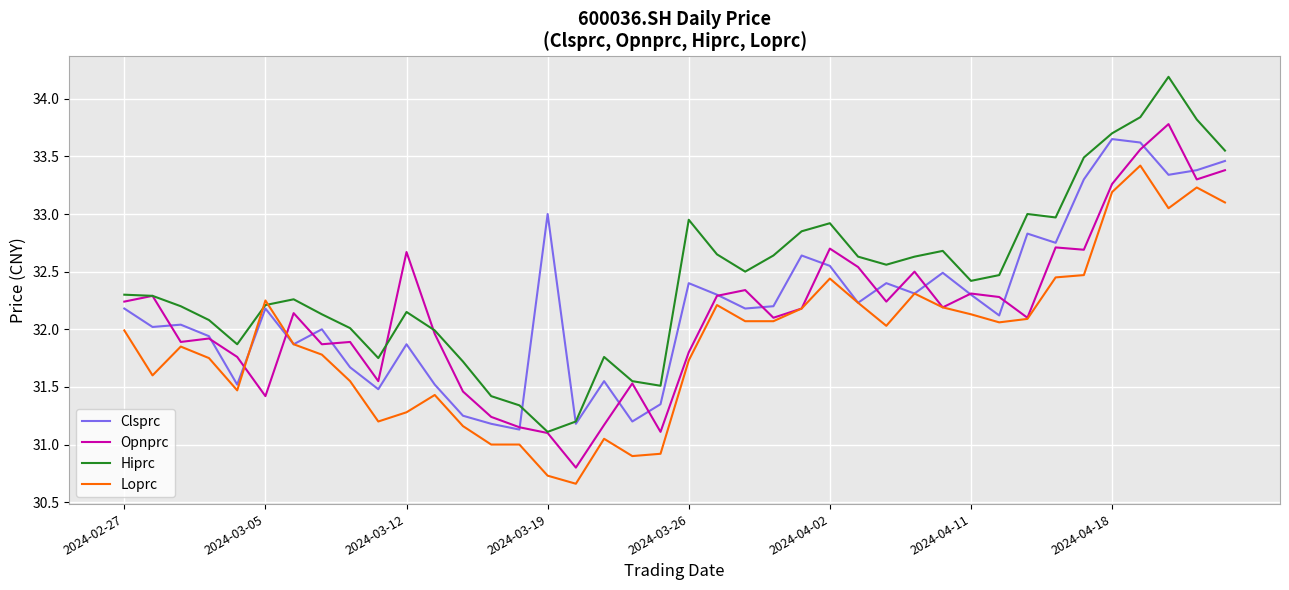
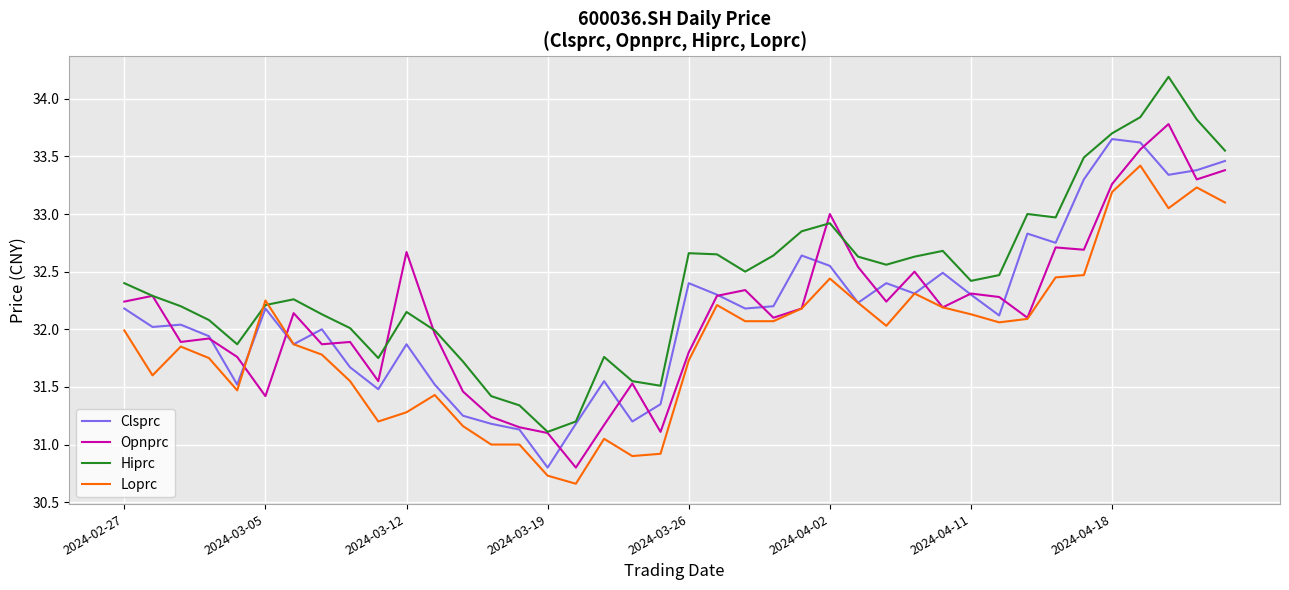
  {
    "Clsprc": {
      "2024-02-27": 32.2,
      "2024-03-05": 32.2,
      "2024-03-12": 31.87,
-     "2024-03-19": 33.0,
+     "2024-03-19": 30.8,
      "2024-03-26": 32.4,
      "2024-04-02": 32.55,
      "2024-04-18": 33.65
    },
    "Opnprc": {
      "2024-02-27": 32.24,
      "2024-03-05": 31.4,
      "2024-03-12": 32.67,
      "2024-03-26": 31.8,
-     "2024-04-02": 32.7,
+     "2024-04-02": 33.0,
      "2024-04-18": 33.26
    },
    "Hiprc": {
-     "2024-02-27": 32.3,
+     "2024-02-27": 32.4,
      "2024-03-05": 32.21,
      "2024-03-12": 32.15,
-     "2024-03-26": 32.95,
+     "2024-03-26": 32.66,
      "2024-04-02": 32.92,
      "2024-04-11": 32.42,
      "2024-04-18": 33.70
    },
    "Loprc": {
      "2024-02-27": 31.99,
      "2024-03-05": 32.25,
      "2024-03-12": 31.28,
      "2024-03-19": 30.73,
      "2024-03-26": 31.73,
      "2024-04-02": 32.44,
      "2024-04-11": 32.13,
      "2024-04-18": 33.19
    }
  }
